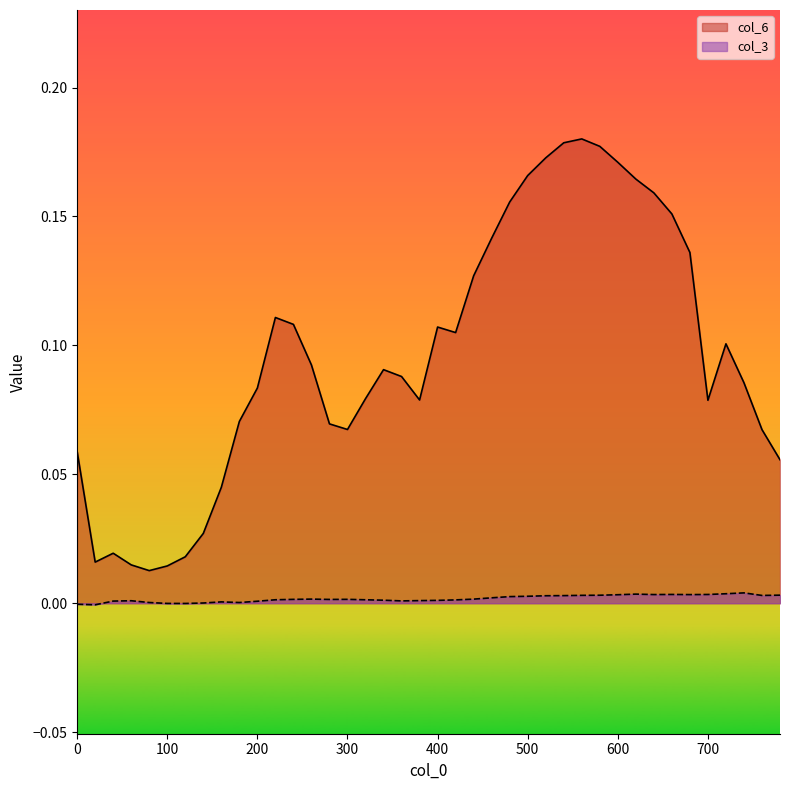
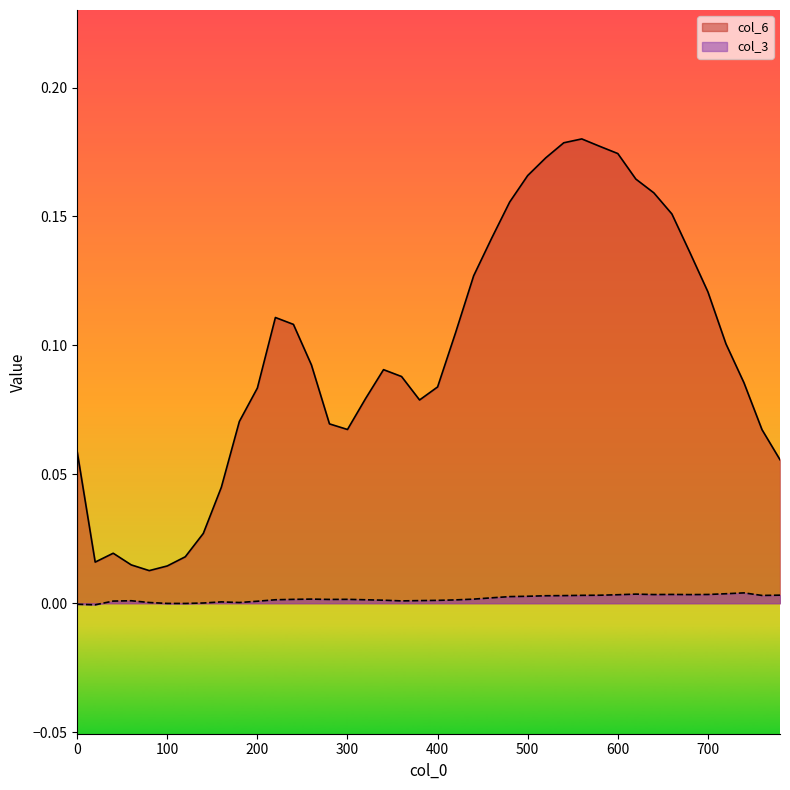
  {
    "col_6": {
      "0": 0.059,
      "100": 0.014,
      "200": 0.083,
      "300": 0.067,
-     "400": 0.107,
+     "400": 0.084,
      "500": 0.166,
-     "600": 0.171,
-     "700": 0.079
+     "600": 0.174,
+     "700": 0.121
    }
  }
